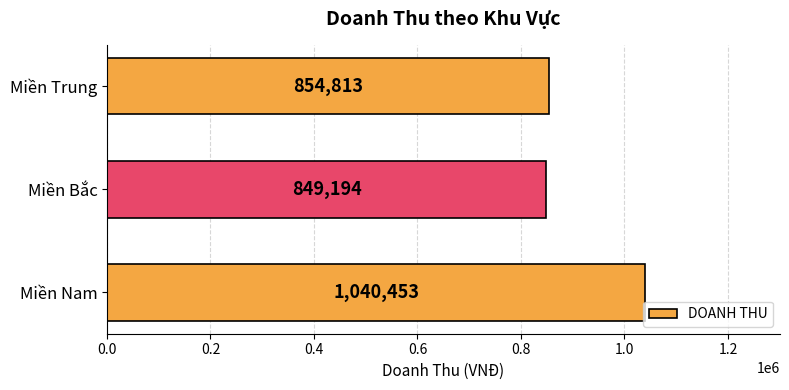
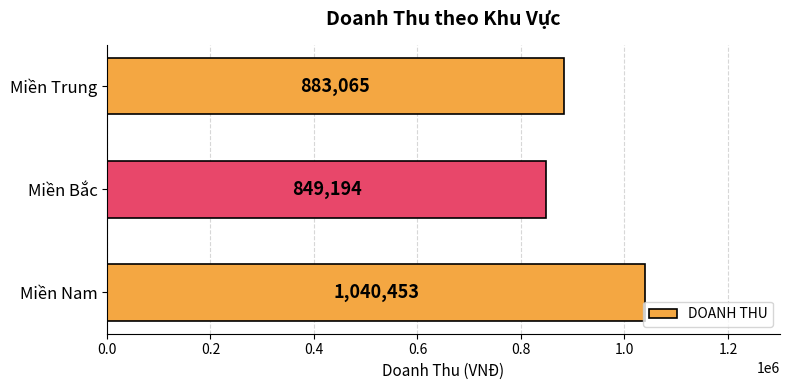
  {
-   "Miền Trung": "854,813",
+   "Miền Trung": "883,065",
    "Miền Bắc": "849,194",
    "Miền Nam": "1,040,453"
  }
